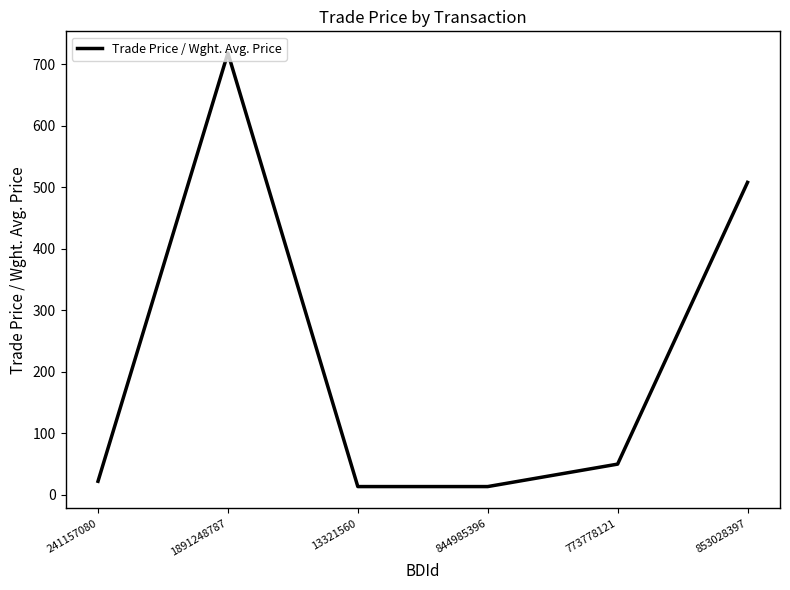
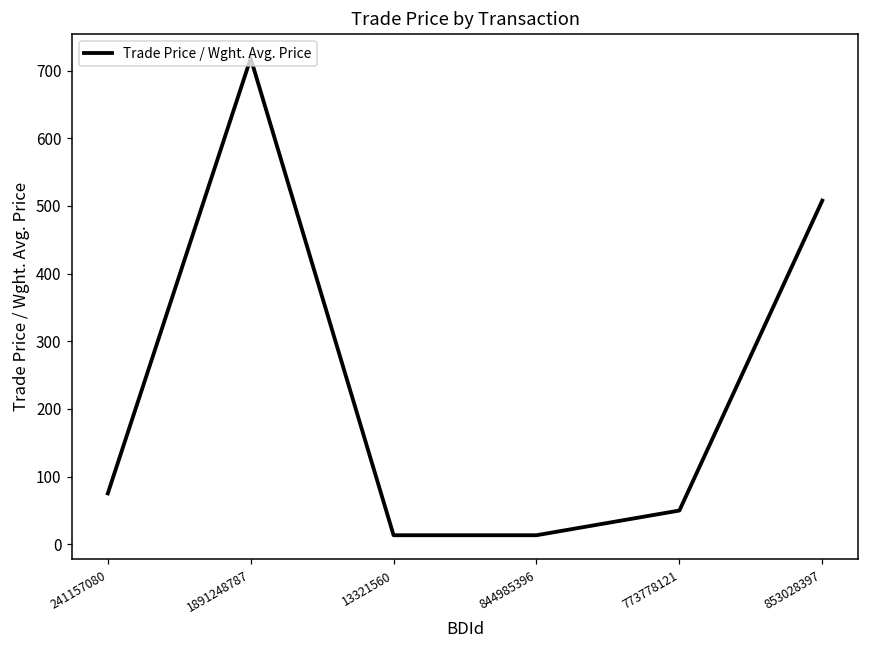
  {
-   "241157080": 20,
+   "241157080": 80,
    "13321560": 10,
    "844985396": 10,
    "773778121": 50,
    "853028397": 510
  }
